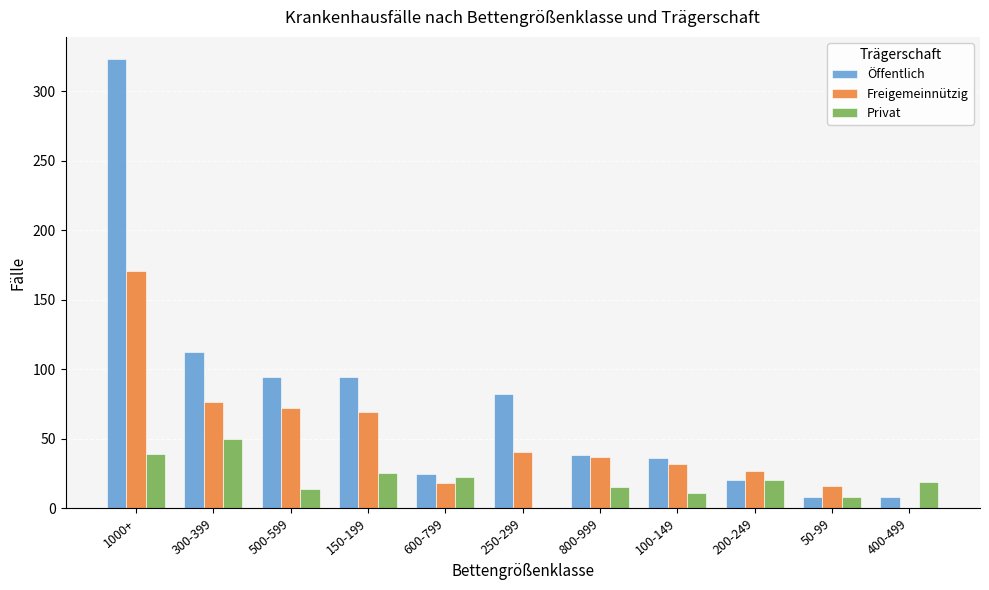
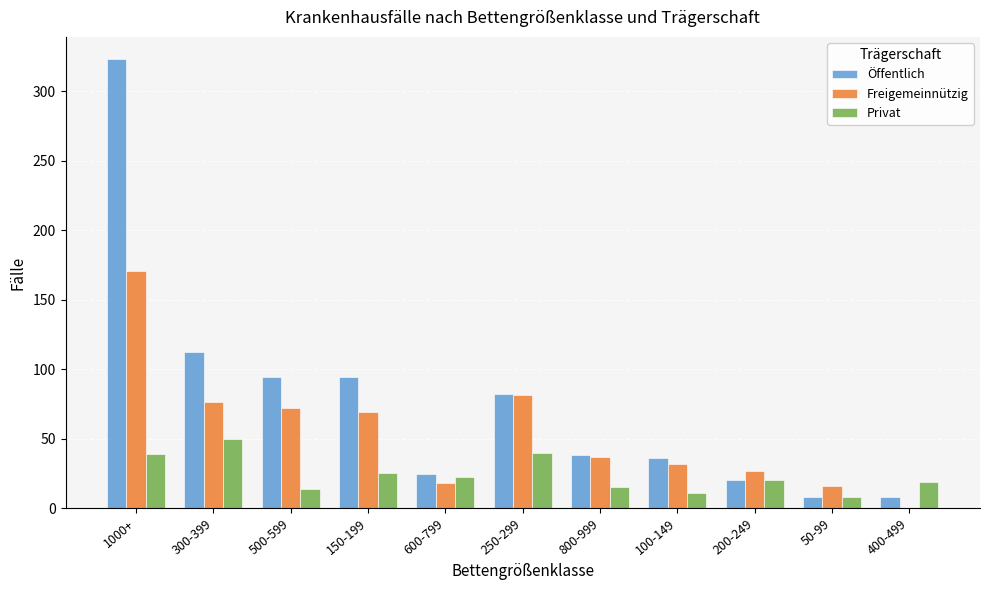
  {
    "Öffentlich": {
      "1000+": 323,
      "300-399": 112,
      "500-599": 94,
      "150-199": 94,
      "600-799": 24,
      "250-299": 82,
      "800-999": 38,
      "100-149": 36,
      "200-249": 20,
      "50-99": 8,
      "400-499": 8
    },
    "Freigemeinnützig": {
      "1000+": 170,
      "300-399": 76,
      "500-599": 72,
      "150-199": 69,
      "600-799": 18,
-     "250-299": 40,
+     "250-299": 82,
      "800-999": 37,
      "100-149": 32,
      "200-249": 27,
      "50-99": 16,
      "400-499": 0
    },
    "Privat": {
      "1000+": 39,
      "300-399": 50,
      "500-599": 14,
      "150-199": 25,
      "600-799": 22,
-     "250-299": 0,
+     "250-299": 40,
      "800-999": 15,
      "100-149": 11,
      "200-249": 20,
      "50-99": 8,
      "400-499": 19
    }
  }
